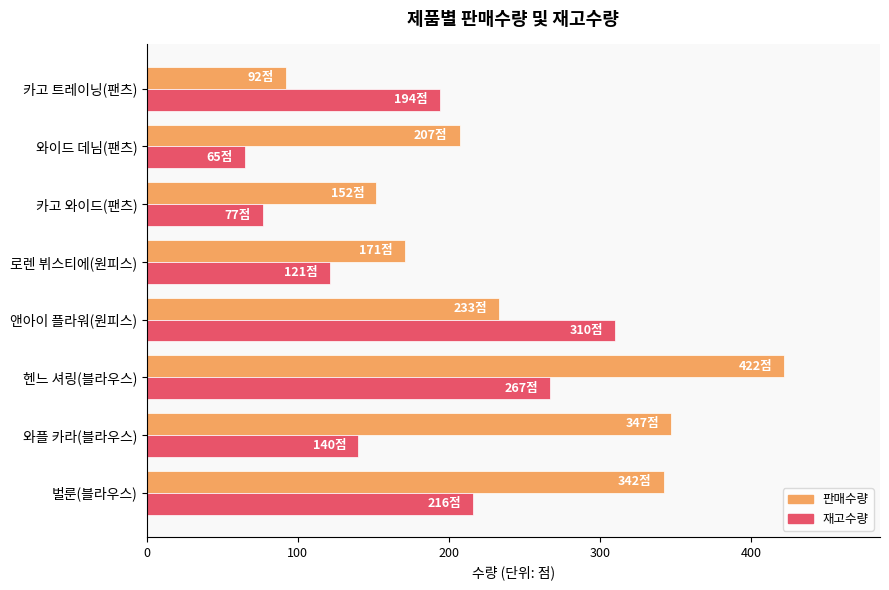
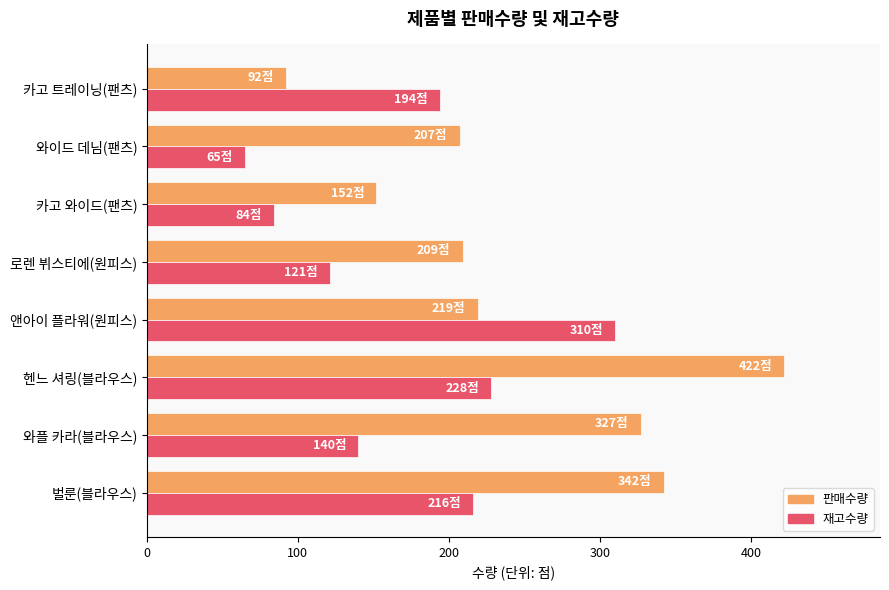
  {
    "판매수량": {
      "카고 트레이닝(팬츠)": "92점",
      "와이드 데님(팬츠)": "207점",
      "카고 와이드(팬츠)": "152점",
-     "로렌 뷔스티에(원피스)": "171점",
-     "앤아이 플라워(원피스)": "233점",
+     "로렌 뷔스티에(원피스)": "209점",
+     "앤아이 플라워(원피스)": "219점",
      "헨느 셔링(블라우스)": "422점",
-     "와플 카라(블라우스)": "347점",
+     "와플 카라(블라우스)": "327점",
      "벌룬(블라우스)": "342점"
    },
    "재고수량": {
      "카고 트레이닝(팬츠)": "194점",
      "와이드 데님(팬츠)": "65점",
-     "카고 와이드(팬츠)": "77점",
+     "카고 와이드(팬츠)": "84점",
      "로렌 뷔스티에(원피스)": "121점",
      "앤아이 플라워(원피스)": "310점",
-     "헨느 셔링(블라우스)": "267점",
+     "헨느 셔링(블라우스)": "228점",
      "와플 카라(블라우스)": "140점",
      "벌룬(블라우스)": "216점"
    }
  }
